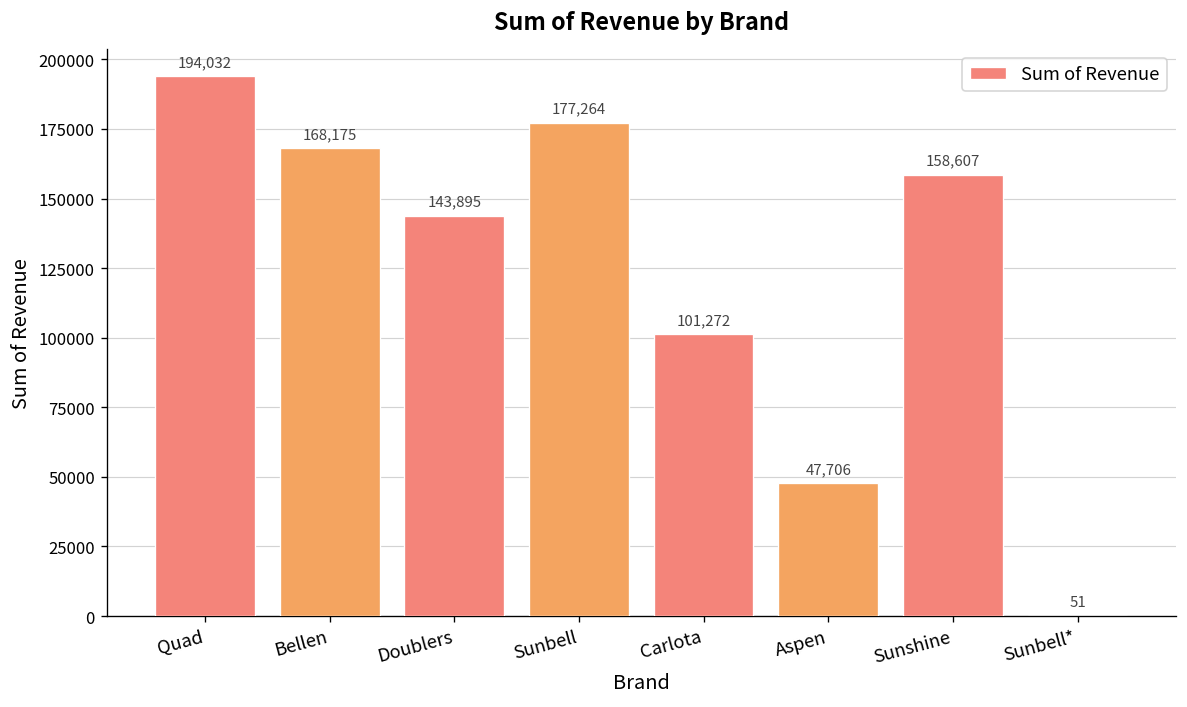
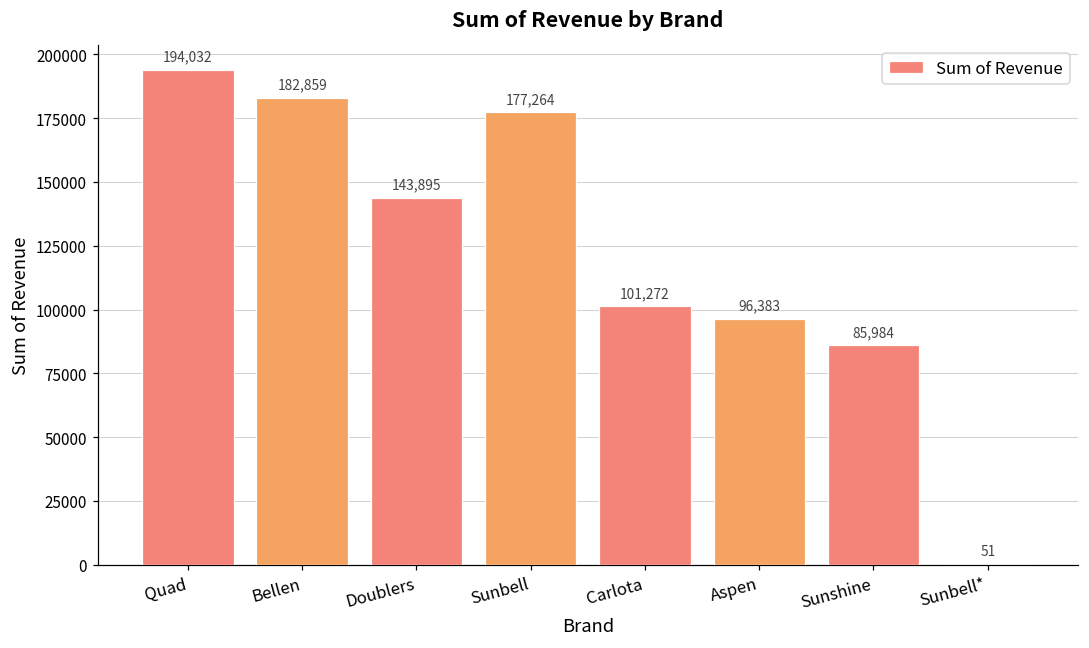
  {
    "Quad": "194,032",
-   "Bellen": "168,175",
+   "Bellen": "182,859",
    "Doublers": "143,895",
    "Sunbell": "177,264",
    "Carlota": "101,272",
-   "Aspen": "47,706",
-   "Sunshine": "158,607",
+   "Aspen": "96,383",
+   "Sunshine": "85,984",
    "Sunbell*": "51"
  }
